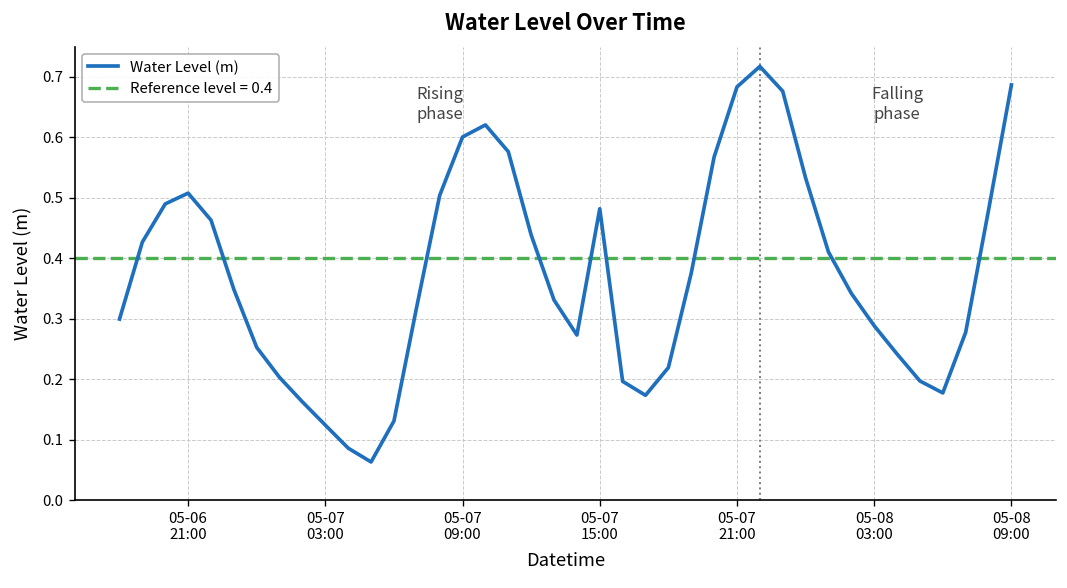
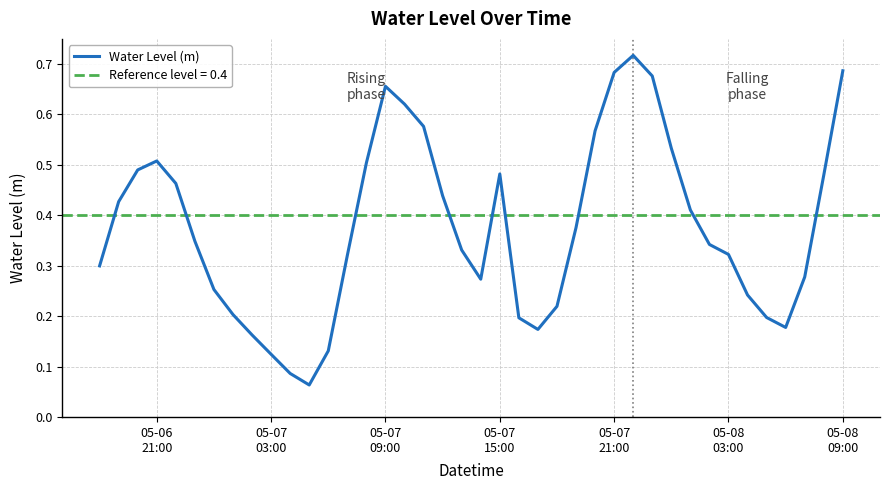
  {
    "05-06 21:00": 0.51,
    "05-07 03:00": 0.12,
-   "05-07 09:00": 0.60,
+   "05-07 09:00": 0.66,
    "05-07 15:00": 0.48,
    "05-07 21:00": 0.68,
-   "05-08 03:00": 0.29,
+   "05-08 03:00": 0.32,
    "05-08 09:00": 0.69
  }
